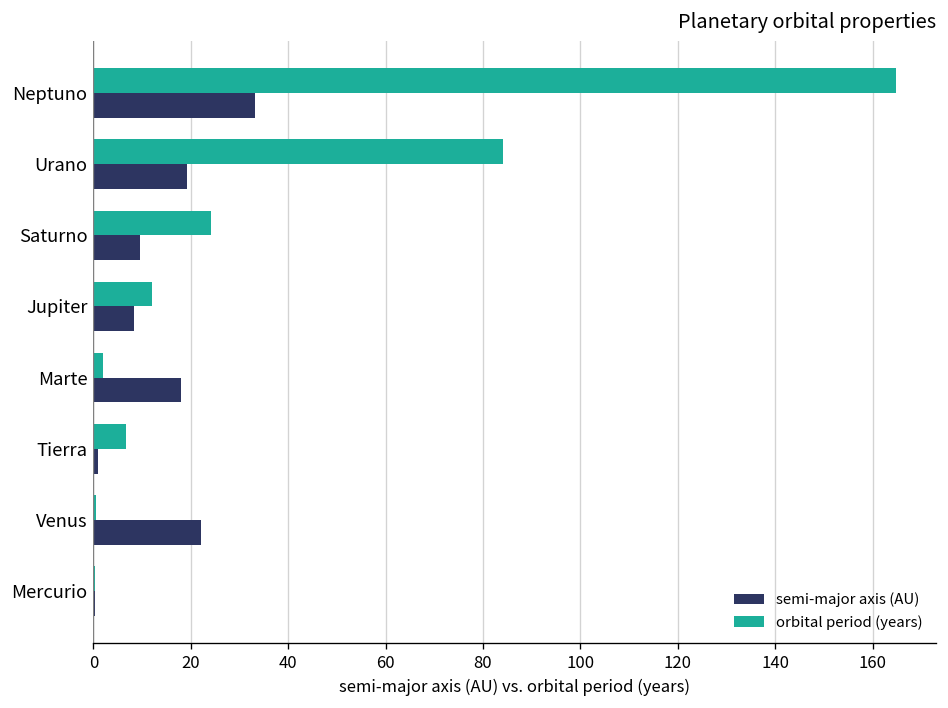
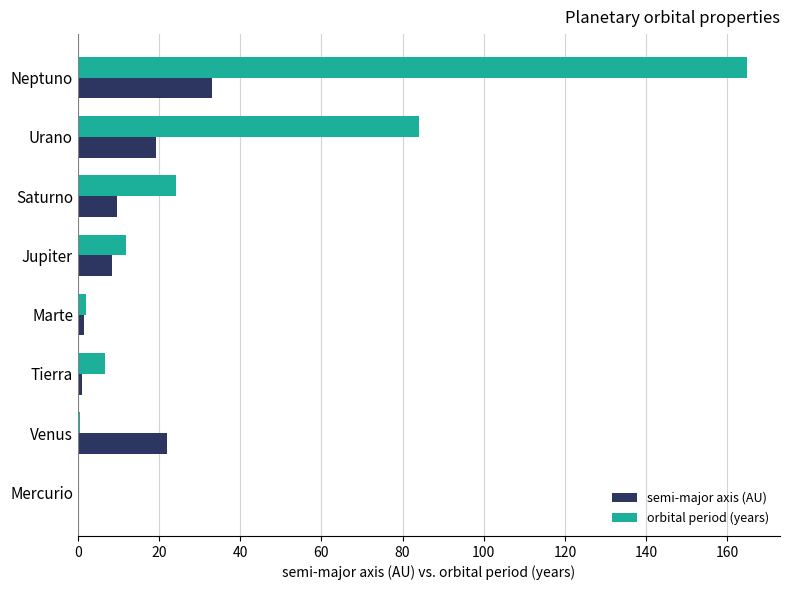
  {
    "semi-major axis (AU)": {
      "Neptuno": 33,
      "Urano": 19,
      "Saturno": 10,
      "Jupiter": 8,
-     "Marte": 18,
+     "Marte": 2,
      "Tierra": 1,
      "Venus": 22
    },
    "orbital period (years)": {
      "Neptuno": 165,
      "Urano": 84,
      "Saturno": 24,
      "Jupiter": 12,
      "Marte": 2,
      "Tierra": 7
    }
  }
